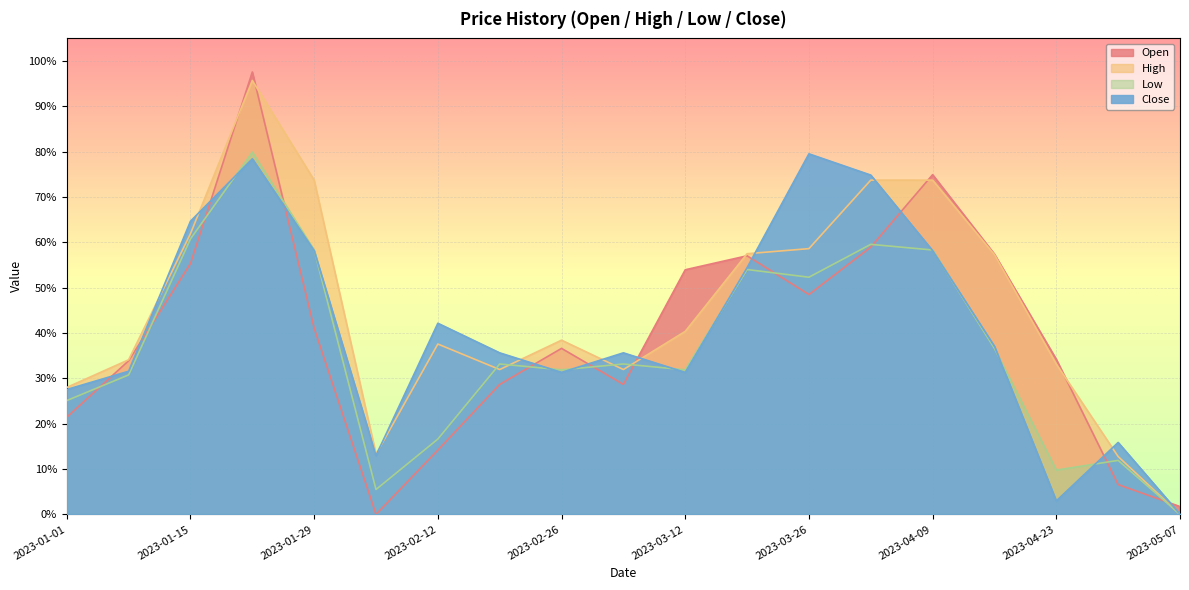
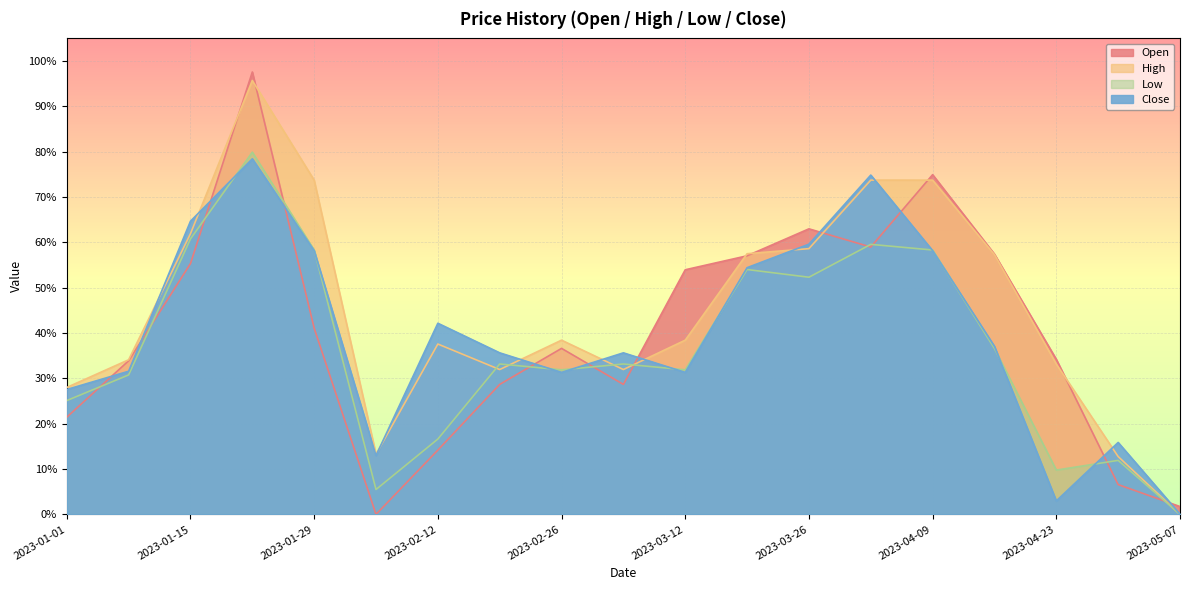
  {
    "Open": {
      "2023-01-01": "21%",
      "2023-01-15": "55%",
      "2023-01-29": "41%",
      "2023-02-12": "14%",
      "2023-02-26": "37%",
      "2023-03-12": "54%",
-     "2023-03-26": "48%",
+     "2023-03-26": "63%",
      "2023-04-09": "75%",
      "2023-04-23": "34%",
      "2023-05-07": "2%"
    },
    "High": {
      "2023-01-15": "62%",
      "2023-01-29": "74%",
      "2023-02-12": "38%",
      "2023-02-26": "38%",
-     "2023-03-12": "40%",
+     "2023-03-12": "38%",
      "2023-03-26": "59%",
      "2023-04-09": "74%",
      "2023-04-23": "33%"
    },
    "Low": {
      "2023-01-01": "25%",
      "2023-01-15": "61%",
      "2023-02-12": "17%",
      "2023-02-26": "32%",
      "2023-03-12": "32%",
      "2023-03-26": "52%",
      "2023-04-23": "10%"
    },
    "Close": {
      "2023-01-15": "65%",
      "2023-02-12": "42%",
      "2023-02-26": "31%",
      "2023-03-12": "31%",
-     "2023-03-26": "80%",
+     "2023-03-26": "60%",
      "2023-04-23": "3%"
    }
  }
